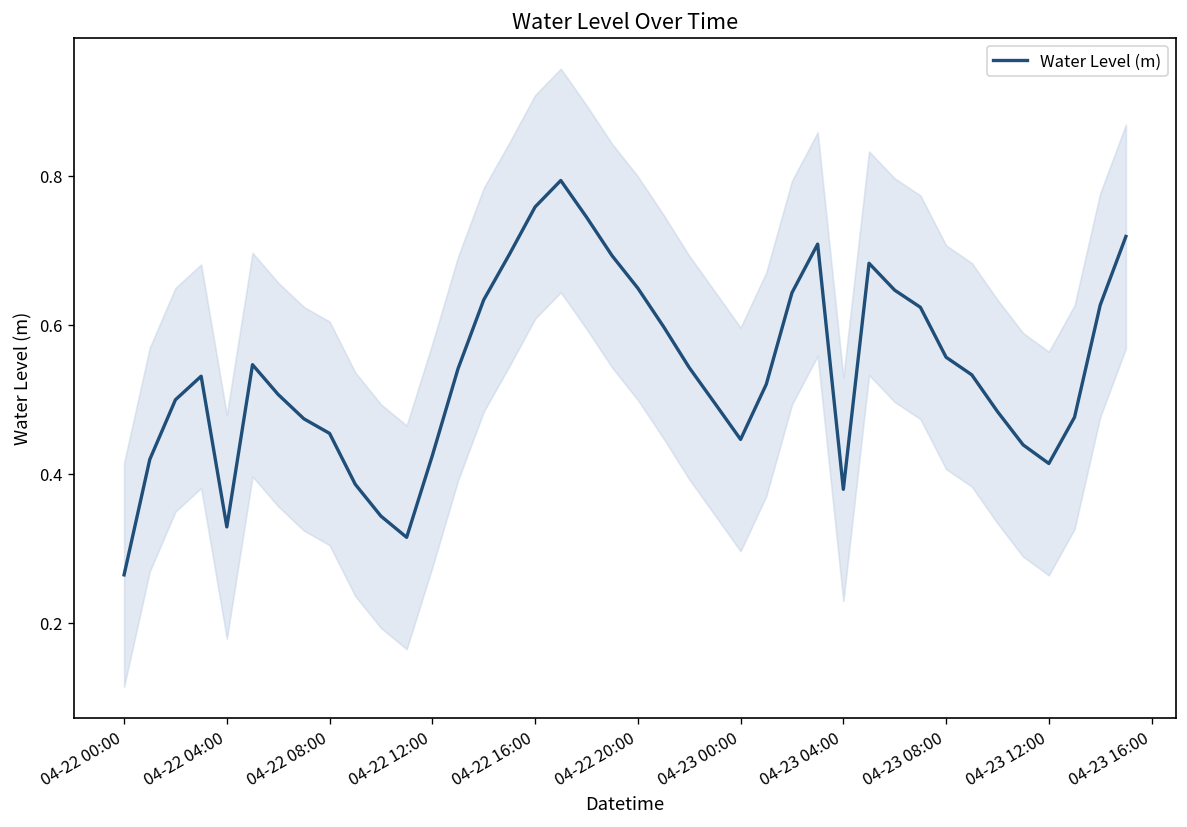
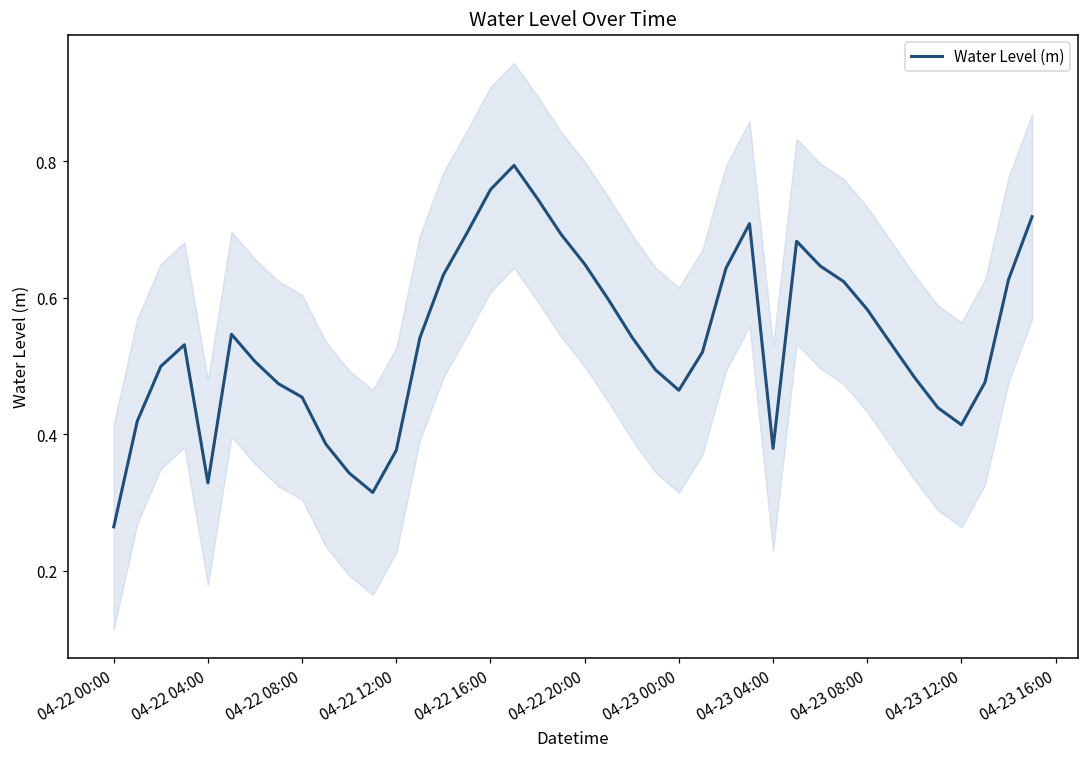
  {
    "Water Level (m)": {
      "04-22 00:00": 0.26,
      "04-22 04:00": 0.33,
      "04-22 08:00": 0.45,
-     "04-22 12:00": 0.42,
+     "04-22 12:00": 0.38,
      "04-22 16:00": 0.76,
      "04-22 20:00": 0.65,
-     "04-23 00:00": 0.45,
+     "04-23 00:00": 0.46,
      "04-23 04:00": 0.38,
-     "04-23 08:00": 0.56,
+     "04-23 08:00": 0.58,
      "04-23 12:00": 0.41
    }
  }
